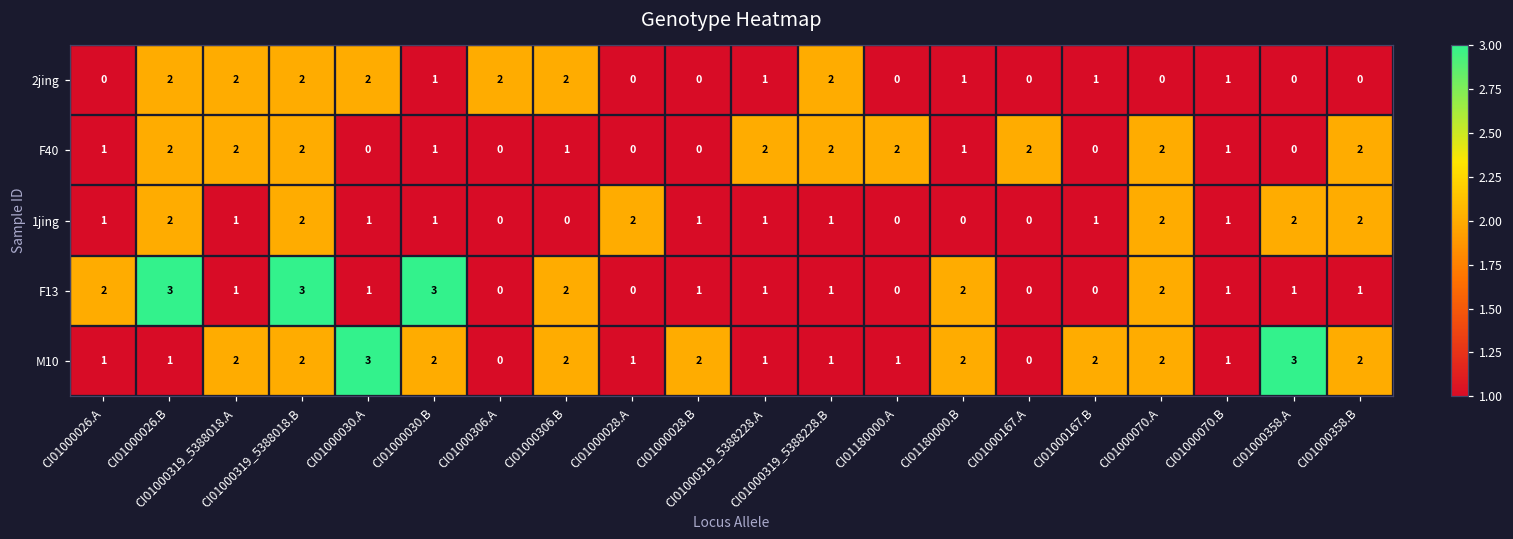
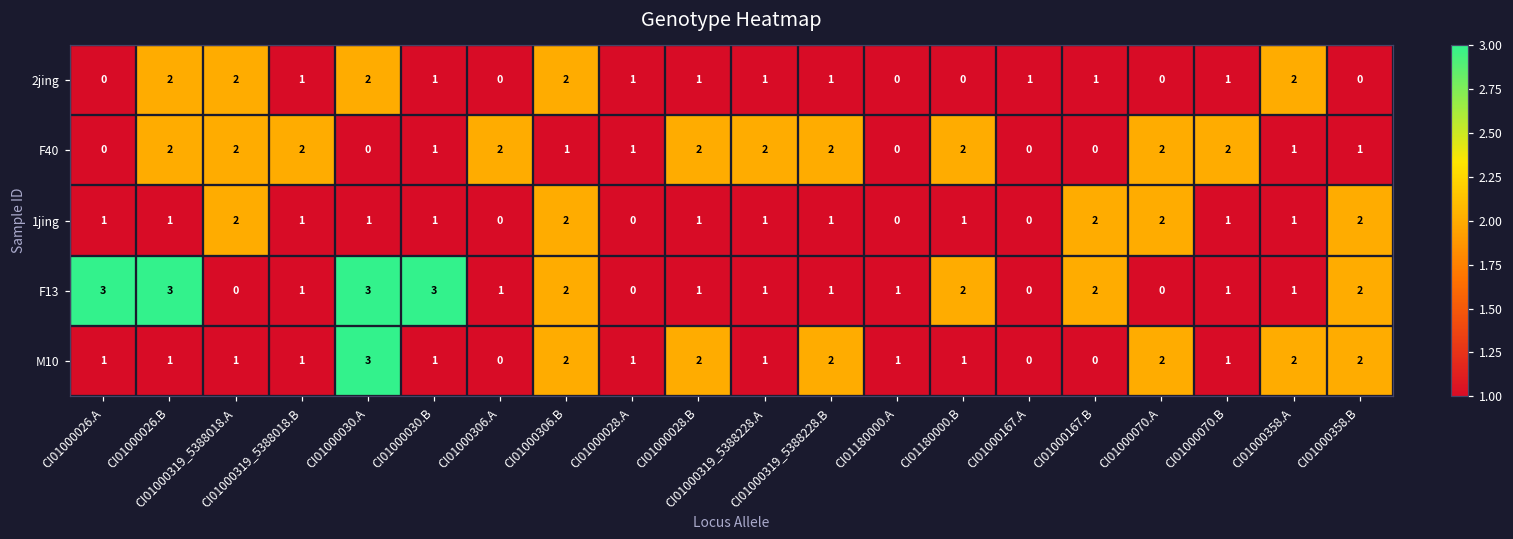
  {
    "2jing": {
      "CI01000026.A": 0,
      "CI01000026.B": 2,
      "CI01000319_5388018.A": 2,
-     "CI01000319_5388018.B": 2,
+     "CI01000319_5388018.B": 1,
      "CI01000030.A": 2,
      "CI01000030.B": 1,
-     "CI01000306.A": 2,
+     "CI01000306.A": 0,
      "CI01000306.B": 2,
-     "CI01000028.A": 0,
-     "CI01000028.B": 0,
+     "CI01000028.A": 1,
+     "CI01000028.B": 1,
      "CI01000319_5388228.A": 1,
-     "CI01000319_5388228.B": 2,
+     "CI01000319_5388228.B": 1,
      "CI01180000.A": 0,
-     "CI01180000.B": 1,
-     "CI01000167.A": 0,
+     "CI01180000.B": 0,
+     "CI01000167.A": 1,
      "CI01000167.B": 1,
      "CI01000070.A": 0,
      "CI01000070.B": 1,
-     "CI01000358.A": 0,
+     "CI01000358.A": 2,
      "CI01000358.B": 0
    },
    "F40": {
-     "CI01000026.A": 1,
+     "CI01000026.A": 0,
      "CI01000026.B": 2,
      "CI01000319_5388018.A": 2,
      "CI01000319_5388018.B": 2,
      "CI01000030.A": 0,
      "CI01000030.B": 1,
-     "CI01000306.A": 0,
+     "CI01000306.A": 2,
      "CI01000306.B": 1,
-     "CI01000028.A": 0,
-     "CI01000028.B": 0,
+     "CI01000028.A": 1,
+     "CI01000028.B": 2,
      "CI01000319_5388228.A": 2,
      "CI01000319_5388228.B": 2,
-     "CI01180000.A": 2,
-     "CI01180000.B": 1,
-     "CI01000167.A": 2,
+     "CI01180000.A": 0,
+     "CI01180000.B": 2,
+     "CI01000167.A": 0,
      "CI01000167.B": 0,
      "CI01000070.A": 2,
-     "CI01000070.B": 1,
-     "CI01000358.A": 0,
-     "CI01000358.B": 2
+     "CI01000070.B": 2,
+     "CI01000358.A": 1,
+     "CI01000358.B": 1
    },
    "1jing": {
      "CI01000026.A": 1,
-     "CI01000026.B": 2,
-     "CI01000319_5388018.A": 1,
-     "CI01000319_5388018.B": 2,
+     "CI01000026.B": 1,
+     "CI01000319_5388018.A": 2,
+     "CI01000319_5388018.B": 1,
      "CI01000030.A": 1,
      "CI01000030.B": 1,
      "CI01000306.A": 0,
-     "CI01000306.B": 0,
-     "CI01000028.A": 2,
+     "CI01000306.B": 2,
+     "CI01000028.A": 0,
      "CI01000028.B": 1,
      "CI01000319_5388228.A": 1,
      "CI01000319_5388228.B": 1,
      "CI01180000.A": 0,
-     "CI01180000.B": 0,
+     "CI01180000.B": 1,
      "CI01000167.A": 0,
-     "CI01000167.B": 1,
+     "CI01000167.B": 2,
      "CI01000070.A": 2,
      "CI01000070.B": 1,
-     "CI01000358.A": 2,
+     "CI01000358.A": 1,
      "CI01000358.B": 2
    },
    "F13": {
-     "CI01000026.A": 2,
+     "CI01000026.A": 3,
      "CI01000026.B": 3,
-     "CI01000319_5388018.A": 1,
-     "CI01000319_5388018.B": 3,
-     "CI01000030.A": 1,
+     "CI01000319_5388018.A": 0,
+     "CI01000319_5388018.B": 1,
+     "CI01000030.A": 3,
      "CI01000030.B": 3,
-     "CI01000306.A": 0,
+     "CI01000306.A": 1,
      "CI01000306.B": 2,
      "CI01000028.A": 0,
      "CI01000028.B": 1,
      "CI01000319_5388228.A": 1,
      "CI01000319_5388228.B": 1,
-     "CI01180000.A": 0,
+     "CI01180000.A": 1,
      "CI01180000.B": 2,
      "CI01000167.A": 0,
-     "CI01000167.B": 0,
-     "CI01000070.A": 2,
+     "CI01000167.B": 2,
+     "CI01000070.A": 0,
      "CI01000070.B": 1,
      "CI01000358.A": 1,
-     "CI01000358.B": 1
+     "CI01000358.B": 2
    },
    "M10": {
      "CI01000026.A": 1,
      "CI01000026.B": 1,
-     "CI01000319_5388018.A": 2,
-     "CI01000319_5388018.B": 2,
+     "CI01000319_5388018.A": 1,
+     "CI01000319_5388018.B": 1,
      "CI01000030.A": 3,
-     "CI01000030.B": 2,
+     "CI01000030.B": 1,
      "CI01000306.A": 0,
      "CI01000306.B": 2,
      "CI01000028.A": 1,
      "CI01000028.B": 2,
      "CI01000319_5388228.A": 1,
-     "CI01000319_5388228.B": 1,
+     "CI01000319_5388228.B": 2,
      "CI01180000.A": 1,
-     "CI01180000.B": 2,
+     "CI01180000.B": 1,
      "CI01000167.A": 0,
-     "CI01000167.B": 2,
+     "CI01000167.B": 0,
      "CI01000070.A": 2,
      "CI01000070.B": 1,
-     "CI01000358.A": 3,
+     "CI01000358.A": 2,
      "CI01000358.B": 2
    }
  }
